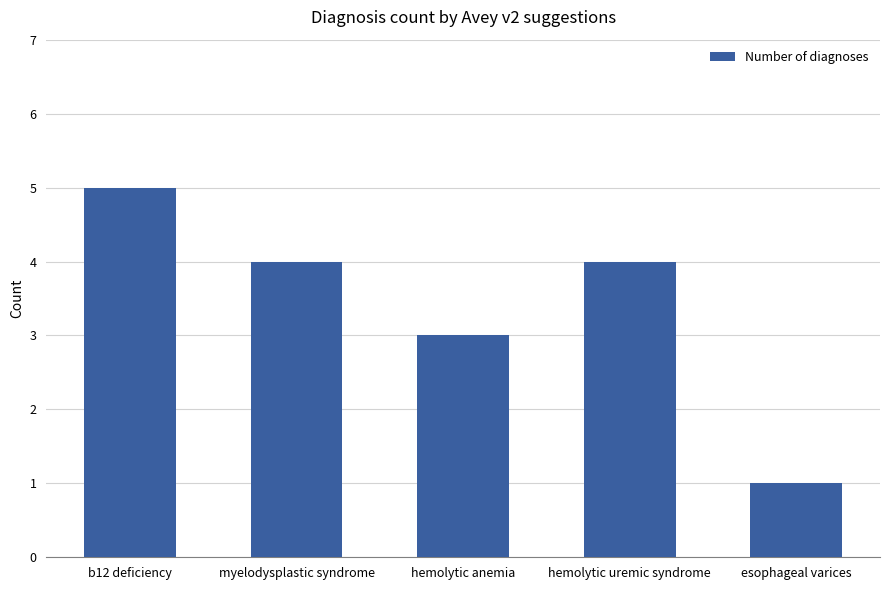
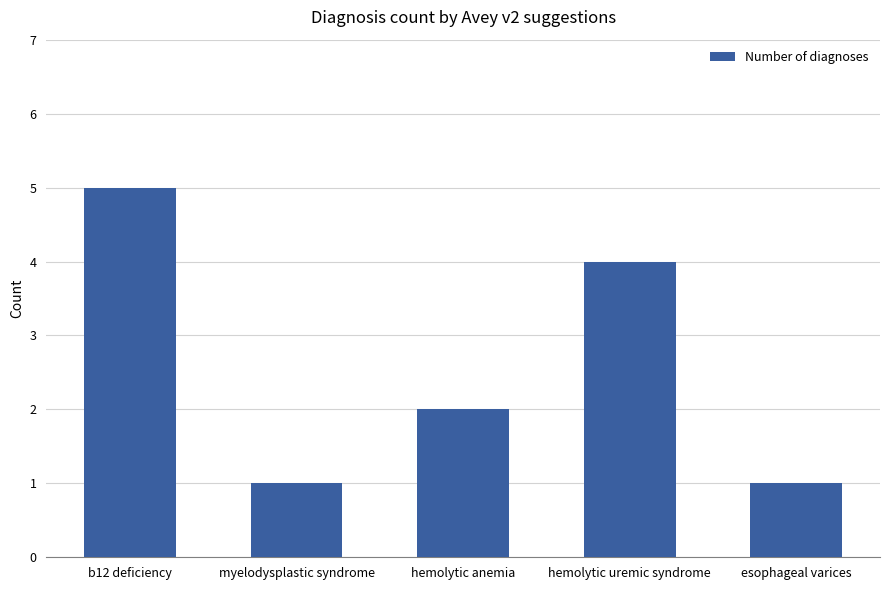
  {
    "b12 deficiency": 5,
-   "myelodysplastic syndrome": 4,
-   "hemolytic anemia": 3,
+   "myelodysplastic syndrome": 1,
+   "hemolytic anemia": 2,
    "hemolytic uremic syndrome": 4,
    "esophageal varices": 1
  }
